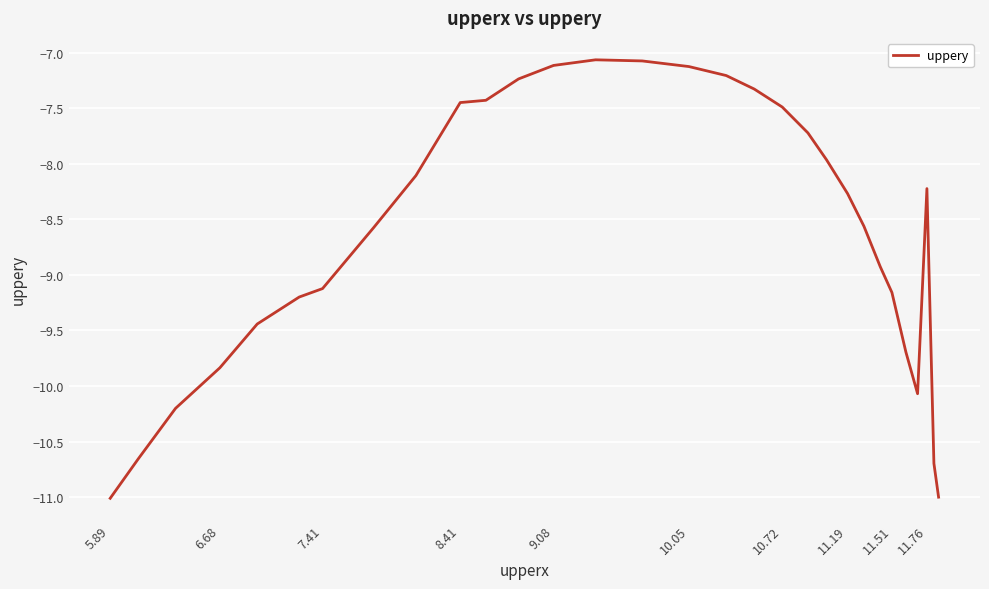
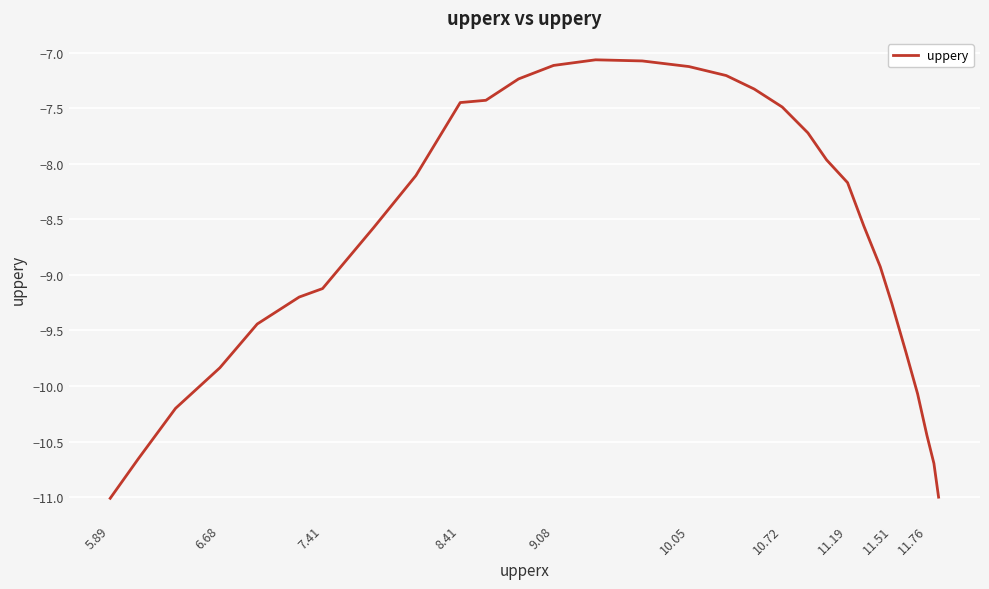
  {
    "5.89": -11.01,
    "6.68": -9.84,
    "7.41": -9.12,
    "8.41": -7.45,
    "9.08": -7.11,
    "10.05": -7.12,
    "10.72": -7.49,
-   "11.19": -8.27,
-   "11.51": -9.16,
-   "11.76": -8.22
+   "11.19": -8.17,
+   "11.51": -9.26,
+   "11.76": -10.44
  }
